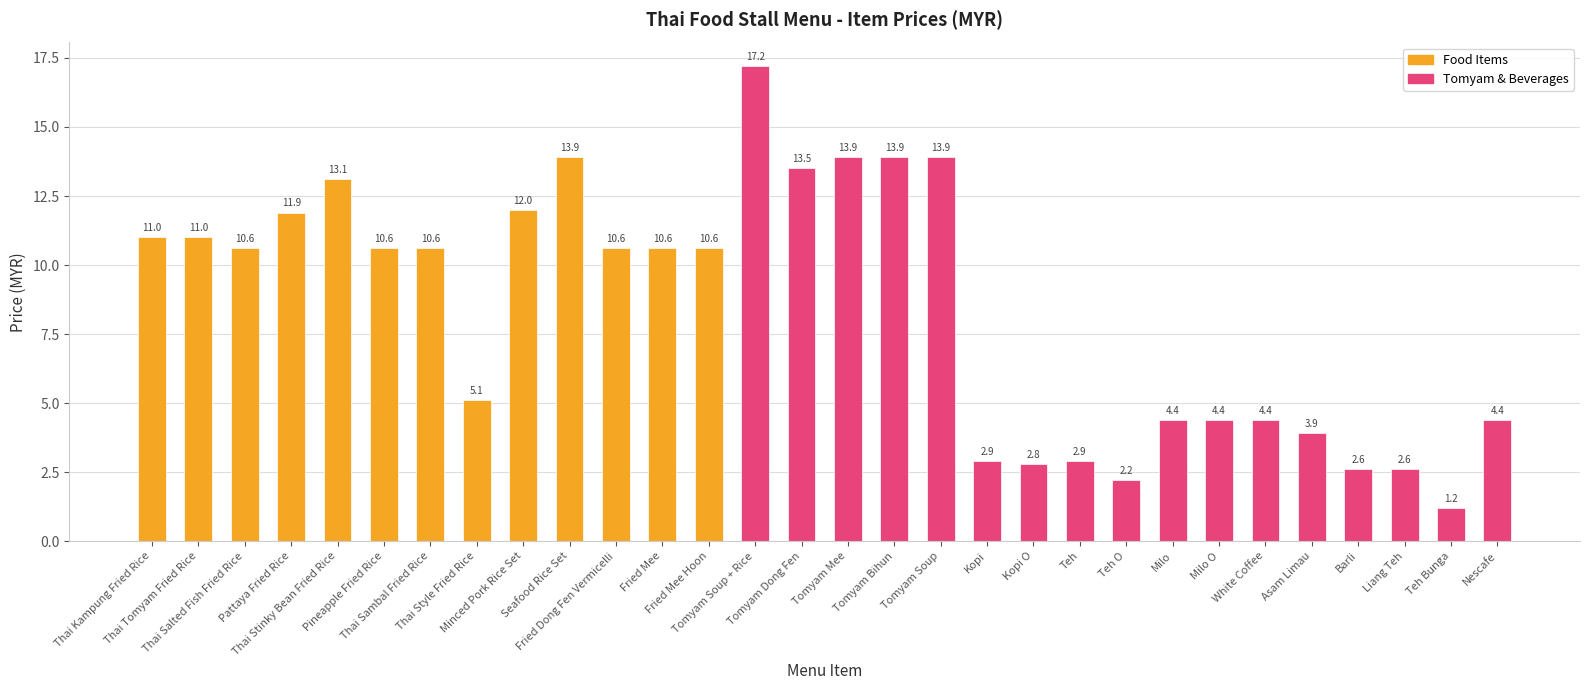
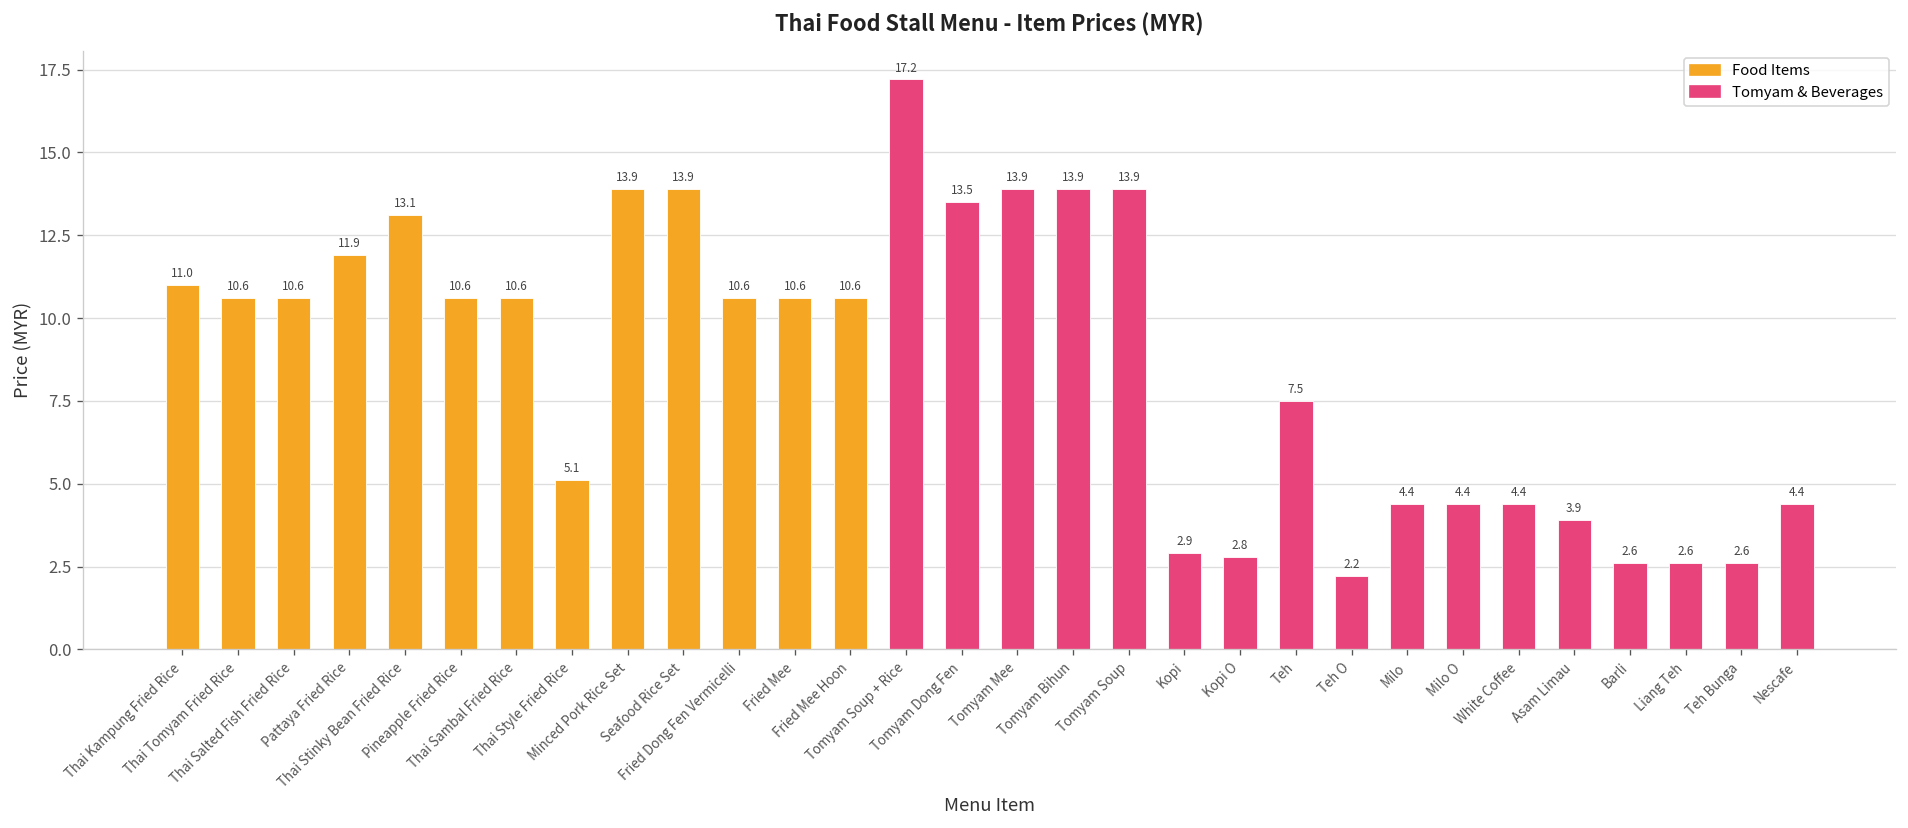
  {
    "Thai Kampung Fried Rice": 11.0,
-   "Thai Tomyam Fried Rice": 11.0,
+   "Thai Tomyam Fried Rice": 10.6,
    "Thai Salted Fish Fried Rice": 10.6,
    "Pattaya Fried Rice": 11.9,
    "Thai Stinky Bean Fried Rice": 13.1,
    "Pineapple Fried Rice": 10.6,
    "Thai Sambal Fried Rice": 10.6,
    "Thai Style Fried Rice": 5.1,
-   "Minced Pork Rice Set": 12.0,
+   "Minced Pork Rice Set": 13.9,
    "Seafood Rice Set": 13.9,
    "Fried Dong Fen Vermicelli": 10.6,
    "Fried Mee": 10.6,
    "Fried Mee Hoon": 10.6,
    "Tomyam Soup + Rice": 17.2,
    "Tomyam Dong Fen": 13.5,
    "Tomyam Mee": 13.9,
    "Tomyam Bihun": 13.9,
    "Tomyam Soup": 13.9,
    "Kopi": 2.9,
    "Kopi O": 2.8,
-   "Teh": 2.9,
+   "Teh": 7.5,
    "Teh O": 2.2,
    "Milo": 4.4,
    "Milo O": 4.4,
    "White Coffee": 4.4,
    "Asam Limau": 3.9,
    "Barli": 2.6,
    "Liang Teh": 2.6,
-   "Teh Bunga": 1.2,
+   "Teh Bunga": 2.6,
    "Nescafe": 4.4
  }
